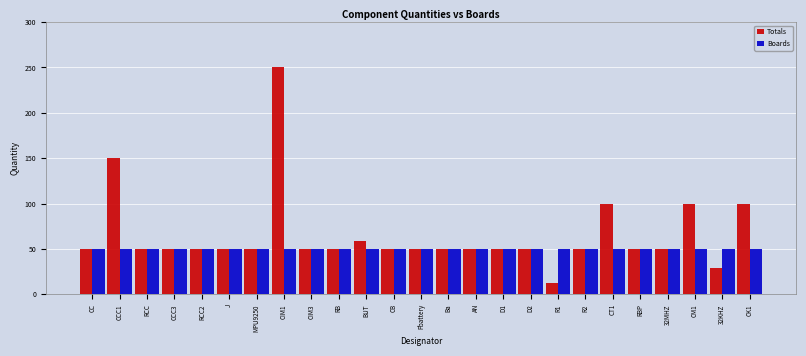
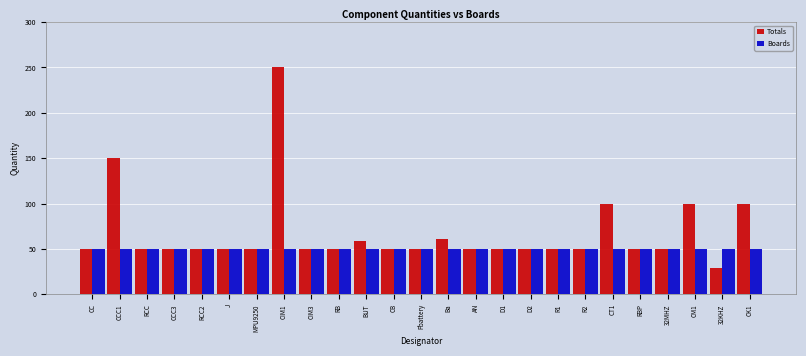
  {
    "Totals": {
      "CC": 50,
      "CCC1": 150,
      "RCC": 50,
      "CCC3": 50,
      "RCC2": 50,
      "J": 50,
      "MPU9250": 50,
      "CIM1": 250,
      "CIM3": 50,
      "RB": 50,
      "BUT": 60,
      "CB": 50,
      "Pbattery": 50,
-     "Ba": 50,
+     "Ba": 60,
      "AN": 50,
      "D1": 50,
      "D2": 50,
-     "R1": 10,
+     "R1": 50,
      "R2": 50,
      "CT1": 100,
      "RBP": 50,
      "32MHZ": 50,
      "CM1": 100,
      "32KHZ": 30,
      "CK1": 100
    },
    "Boards": {
      "CC": 50,
      "CCC1": 50,
      "RCC": 50,
      "CCC3": 50,
      "RCC2": 50,
      "J": 50,
      "MPU9250": 50,
      "CIM1": 50,
      "CIM3": 50,
      "RB": 50,
      "BUT": 50,
      "CB": 50,
      "Pbattery": 50,
      "Ba": 50,
      "AN": 50,
      "D1": 50,
      "D2": 50,
      "R1": 50,
      "R2": 50,
      "CT1": 50,
      "RBP": 50,
      "32MHZ": 50,
      "CM1": 50,
      "32KHZ": 50,
      "CK1": 50
    }
  }
